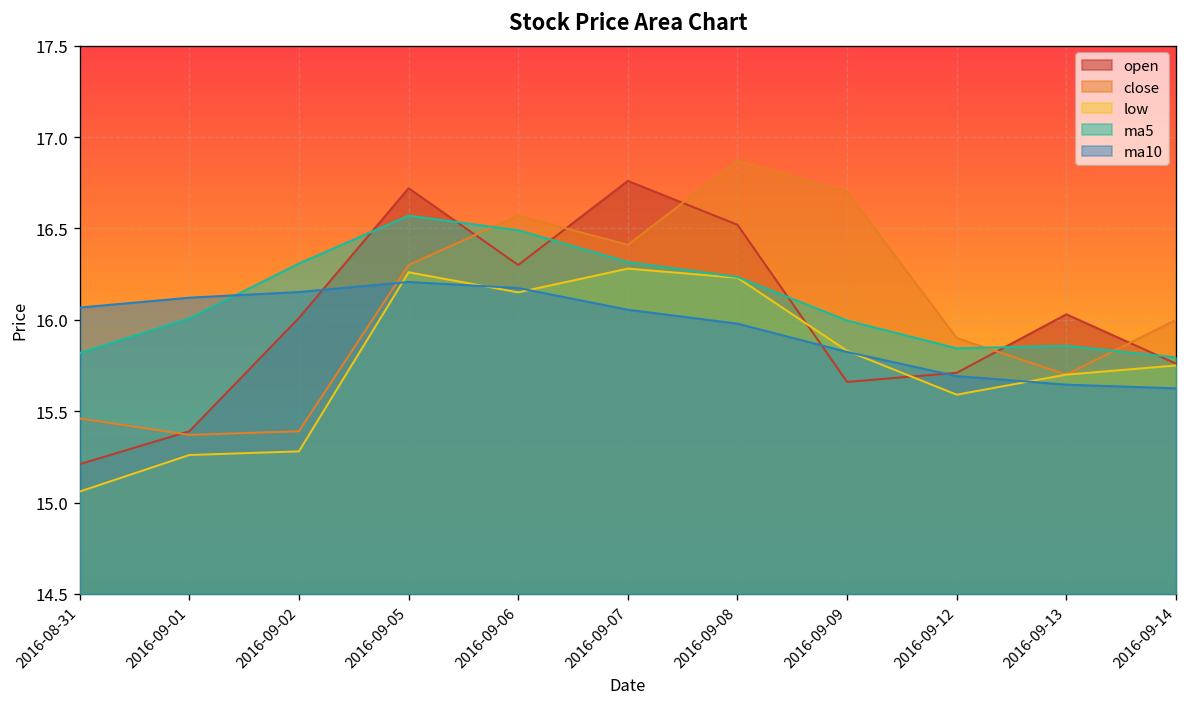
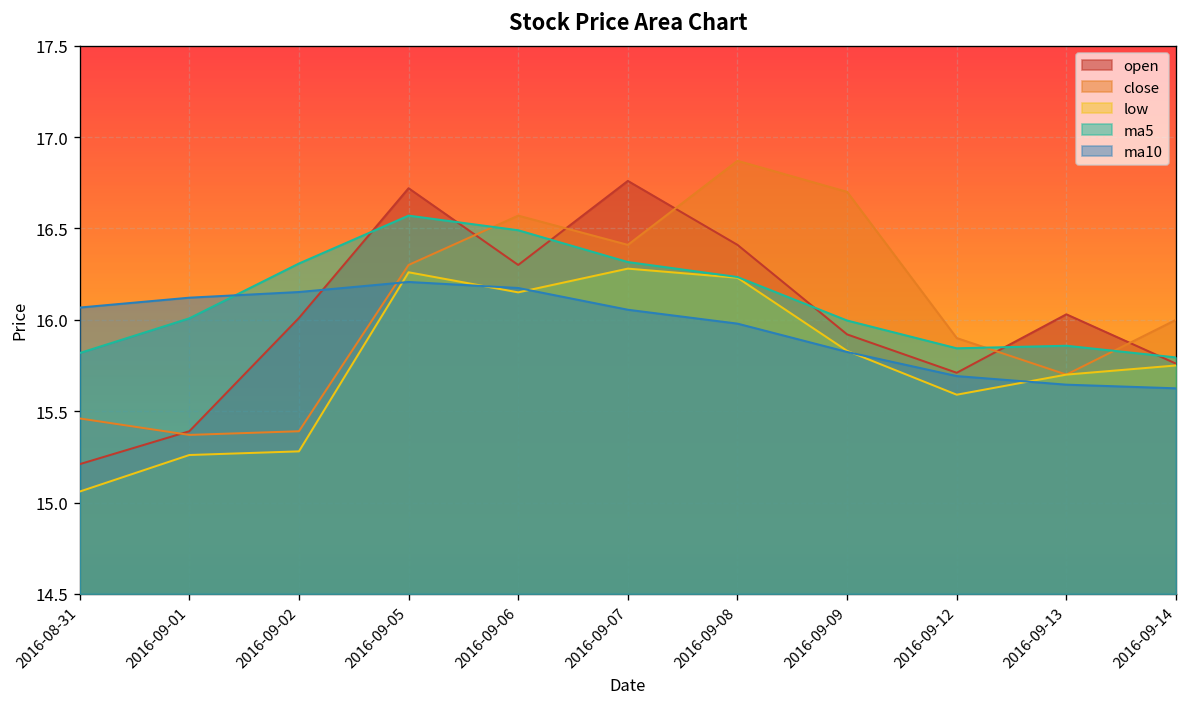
  {
    "open": {
      "2016-08-31": 15.21,
      "2016-09-01": 15.39,
      "2016-09-02": 16.01,
      "2016-09-05": 16.72,
      "2016-09-06": 16.30,
      "2016-09-07": 16.76,
-     "2016-09-08": 16.52,
-     "2016-09-09": 15.66,
+     "2016-09-08": 16.41,
+     "2016-09-09": 15.92,
      "2016-09-12": 15.71,
      "2016-09-13": 16.03
    }
  }
